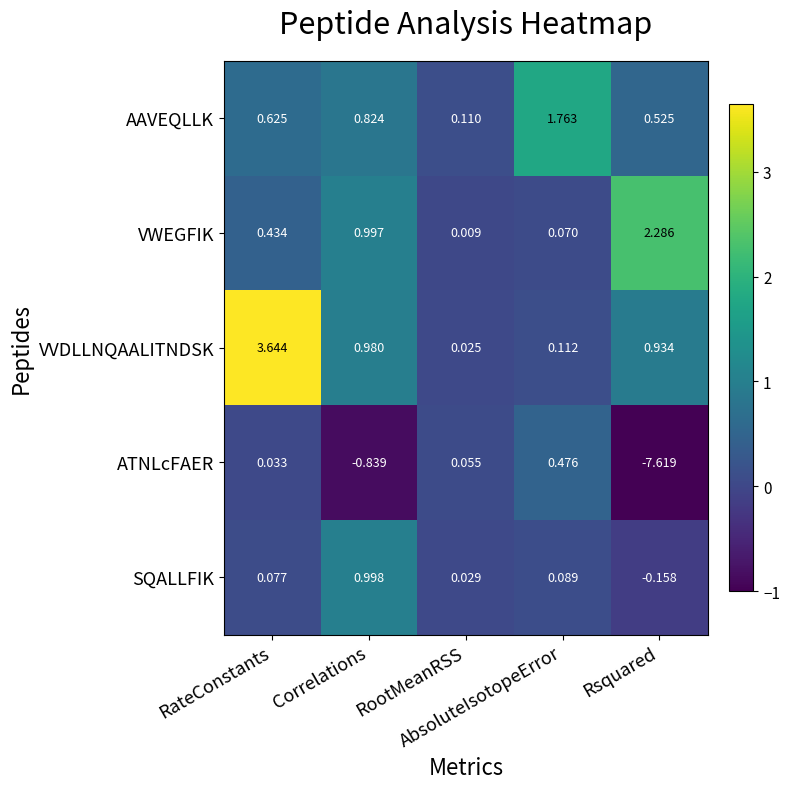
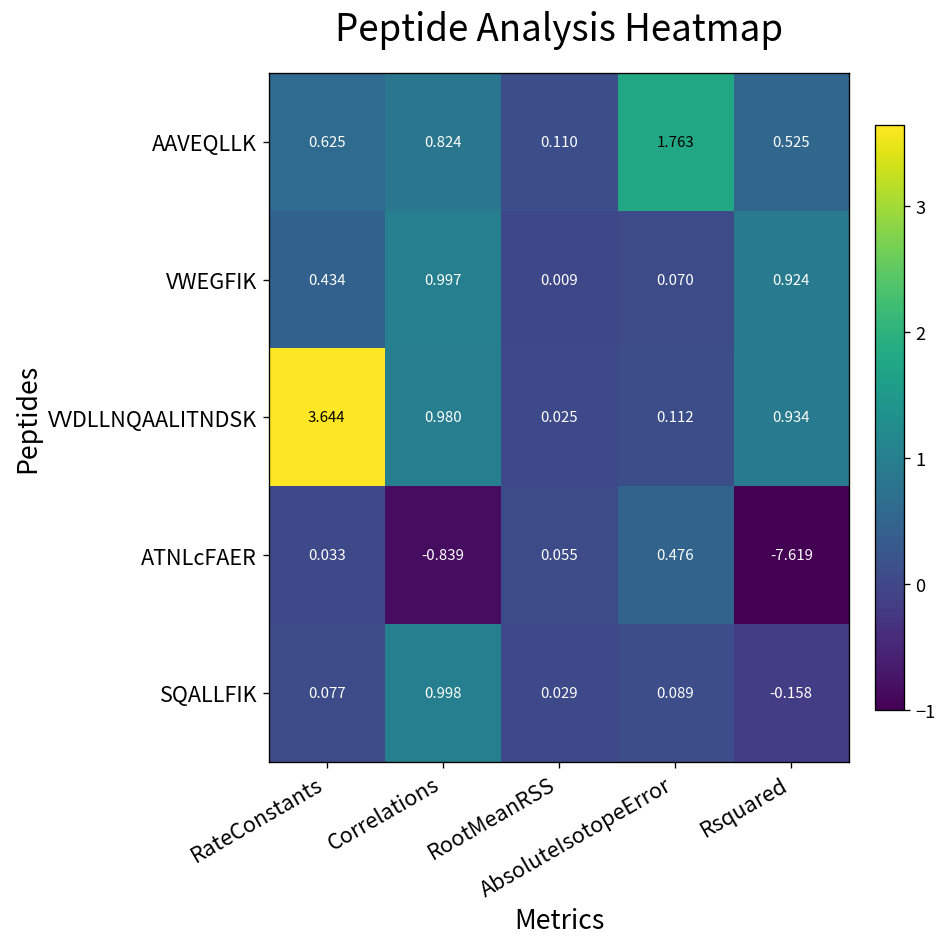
  {
    "AAVEQLLK": {
      "RateConstants": 0.625,
      "Correlations": 0.824,
      "RootMeanRSS": 0.110,
      "AbsoluteIsotopeError": 1.763,
      "Rsquared": 0.525
    },
    "VWEGFIK": {
      "RateConstants": 0.434,
      "Correlations": 0.997,
      "RootMeanRSS": 0.009,
      "AbsoluteIsotopeError": 0.070,
-     "Rsquared": 2.286
+     "Rsquared": 0.924
    },
    "VVDLLNQAALITNDSK": {
      "RateConstants": 3.644,
      "Correlations": 0.980,
      "RootMeanRSS": 0.025,
      "AbsoluteIsotopeError": 0.112,
      "Rsquared": 0.934
    },
    "ATNLcFAER": {
      "RateConstants": 0.033,
      "Correlations": -0.839,
      "RootMeanRSS": 0.055,
      "AbsoluteIsotopeError": 0.476,
      "Rsquared": -7.619
    },
    "SQALLFIK": {
      "RateConstants": 0.077,
      "Correlations": 0.998,
      "RootMeanRSS": 0.029,
      "AbsoluteIsotopeError": 0.089,
      "Rsquared": -0.158
    }
  }
